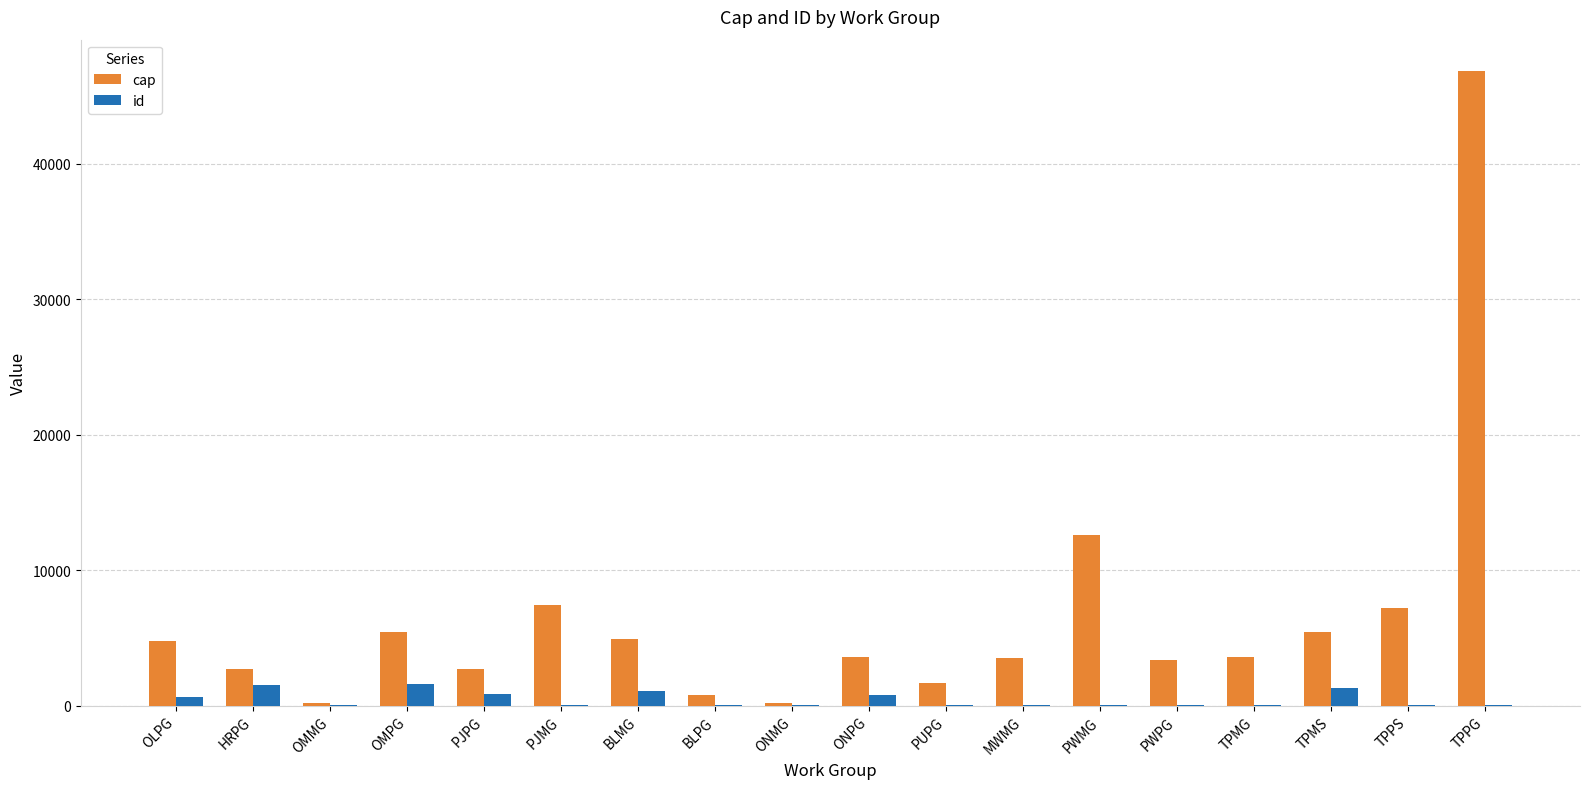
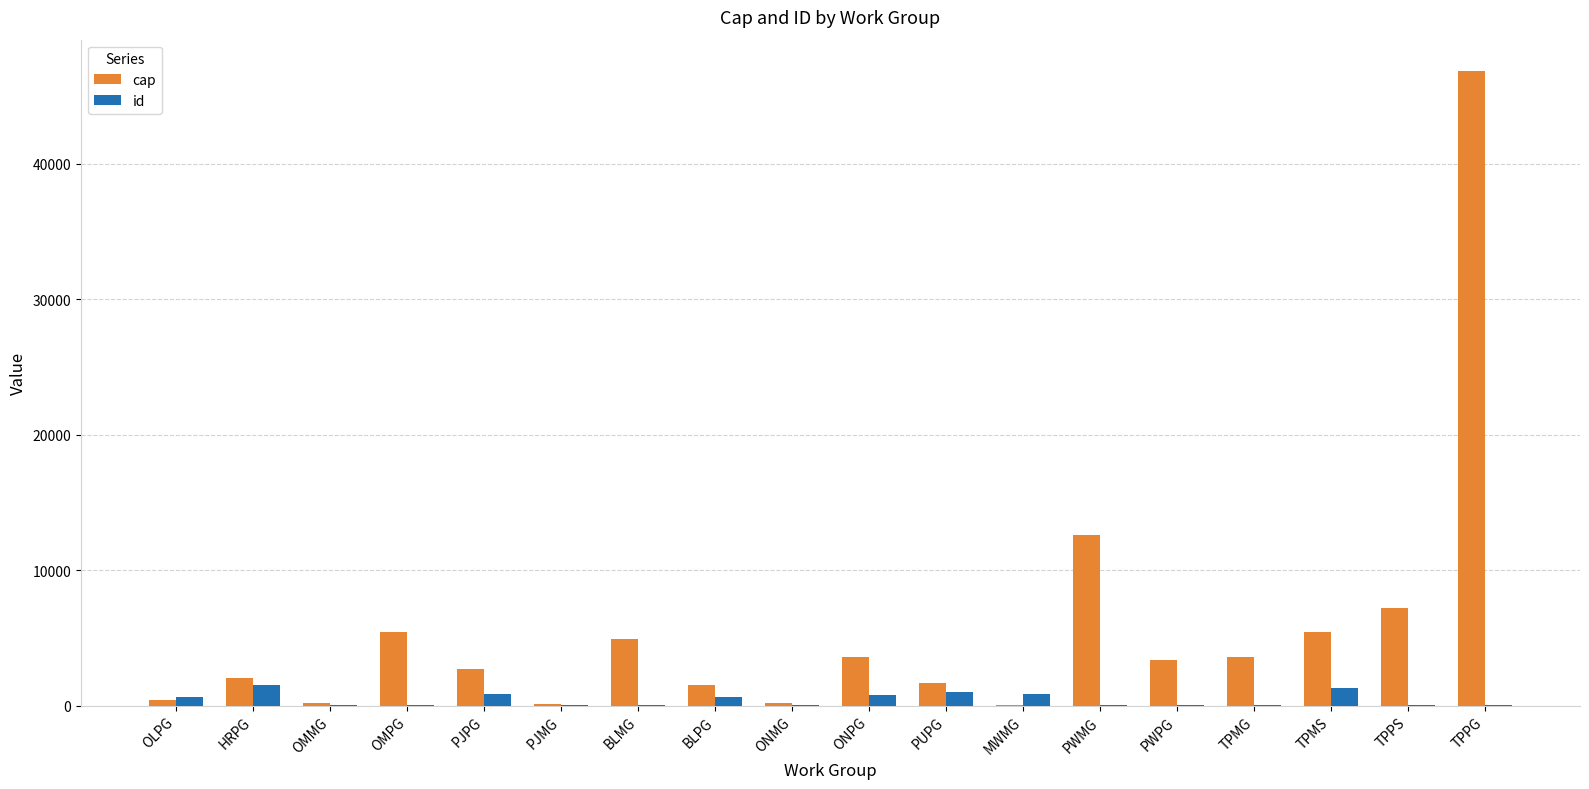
  {
    "cap": {
-     "OLPG": 4800,
-     "HRPG": 2700,
+     "OLPG": 400,
+     "HRPG": 2000,
      "OMMG": 200,
      "OMPG": 5400,
      "PJPG": 2700,
-     "PJMG": 7400,
+     "PJMG": 100,
      "BLMG": 4900,
-     "BLPG": 800,
+     "BLPG": 1500,
      "ONMG": 200,
      "ONPG": 3600,
      "PUPG": 1600,
-     "MWMG": 3500,
+     "MWMG": 100,
      "PWMG": 12600,
      "PWPG": 3400,
      "TPMG": 3600,
      "TPMS": 5400,
      "TPPS": 7200,
      "TPPG": 46800
    },
    "id": {
      "OLPG": 700,
      "HRPG": 1500,
-     "OMPG": 1600,
+     "OMPG": 0,
      "PJPG": 900,
-     "BLMG": 1100,
-     "BLPG": 0,
+     "BLMG": 0,
+     "BLPG": 700,
      "ONPG": 800,
-     "PUPG": 0,
-     "MWMG": 0,
+     "PUPG": 1000,
+     "MWMG": 900,
      "TPMS": 1300
    }
  }
